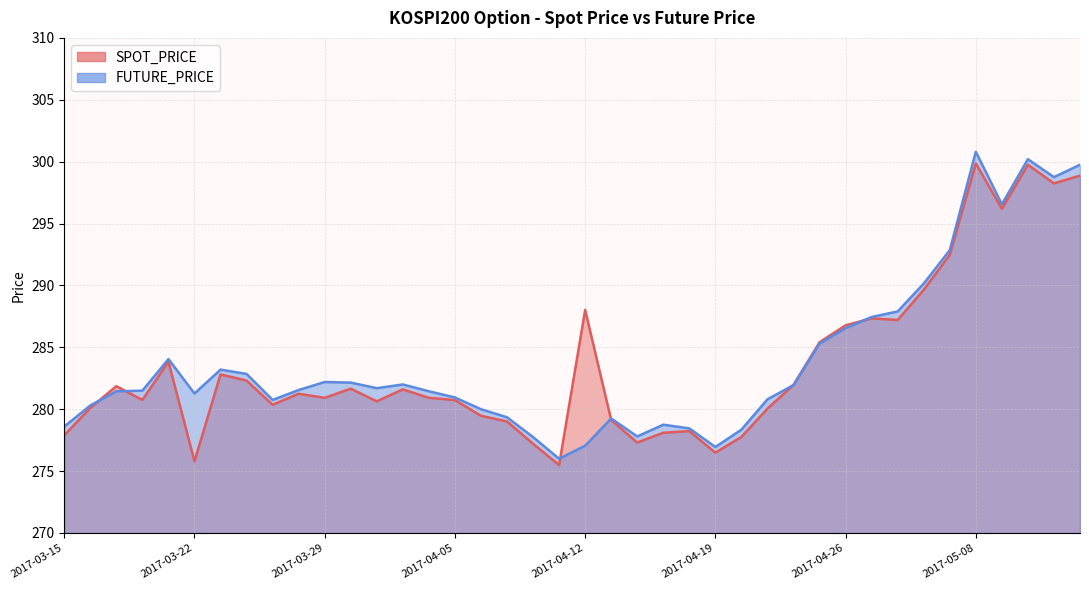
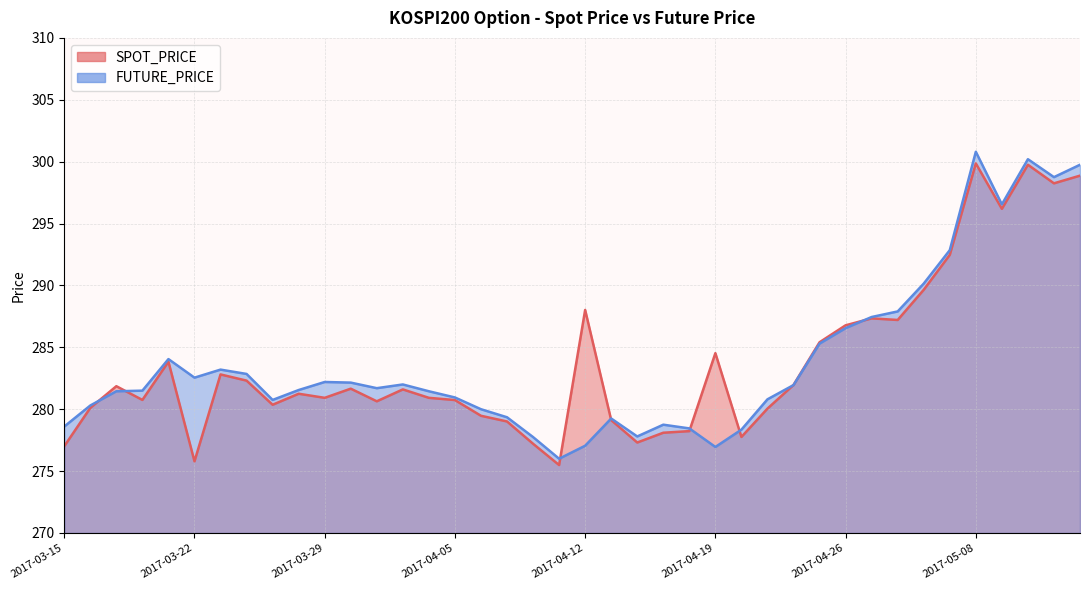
  {
    "SPOT_PRICE": {
-     "2017-03-15": 277.9,
+     "2017-03-15": 277.0,
      "2017-03-22": 275.8,
      "2017-03-29": 280.9,
      "2017-04-05": 280.7,
      "2017-04-12": 288.0,
-     "2017-04-19": 276.5,
+     "2017-04-19": 284.5,
      "2017-04-26": 286.8,
      "2017-05-08": 299.9
    },
    "FUTURE_PRICE": {
      "2017-03-15": 278.6,
-     "2017-03-22": 281.3,
+     "2017-03-22": 282.6,
      "2017-03-29": 282.2,
      "2017-04-05": 281.0,
      "2017-04-12": 277.1,
      "2017-04-19": 277.0,
      "2017-04-26": 286.6,
      "2017-05-08": 300.8
    }
  }
